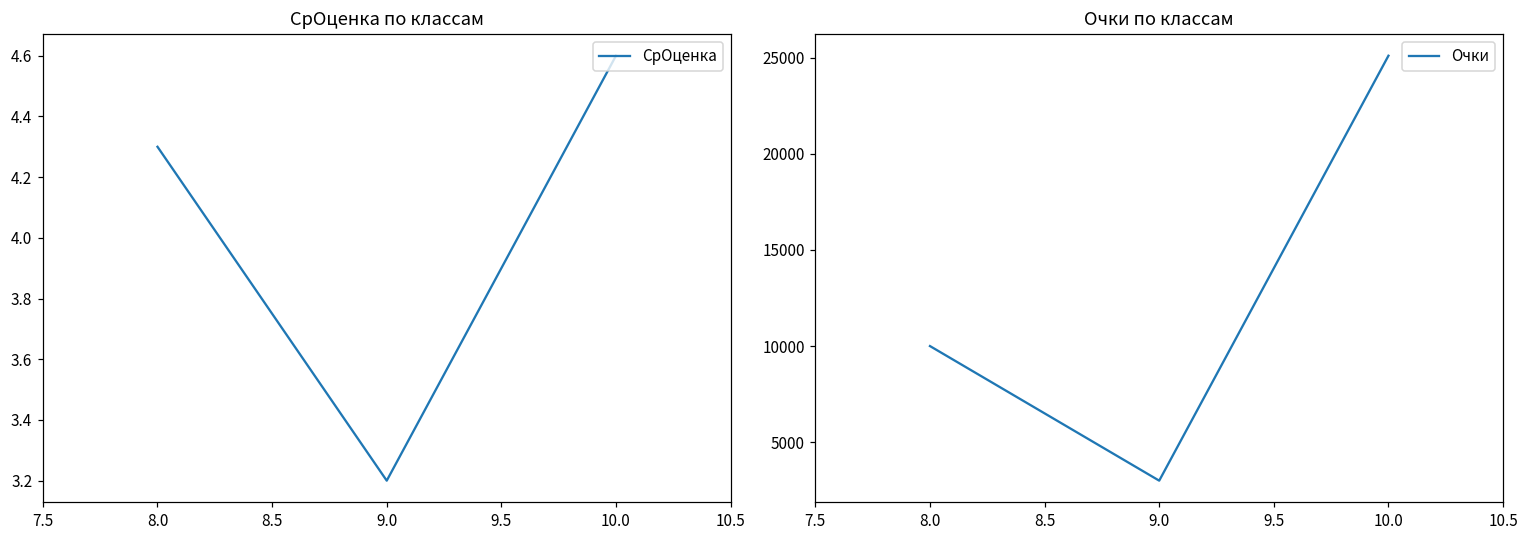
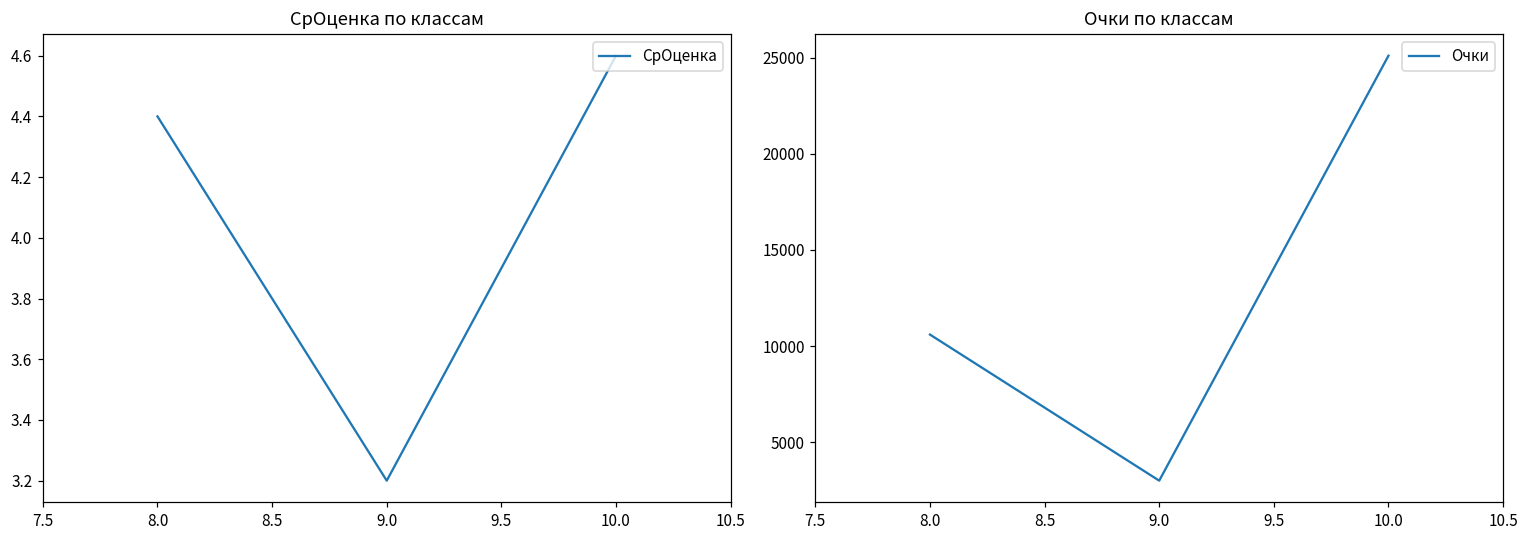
  {
    "СрОценка по классам": {
-     "8.0": 4.3,
+     "8.0": 4.4,
      "9.0": 3.2
    },
    "Очки по классам": {
-     "8.0": 10000,
+     "8.0": 10600,
      "9.0": 3000,
      "10.0": 25100
    }
  }
